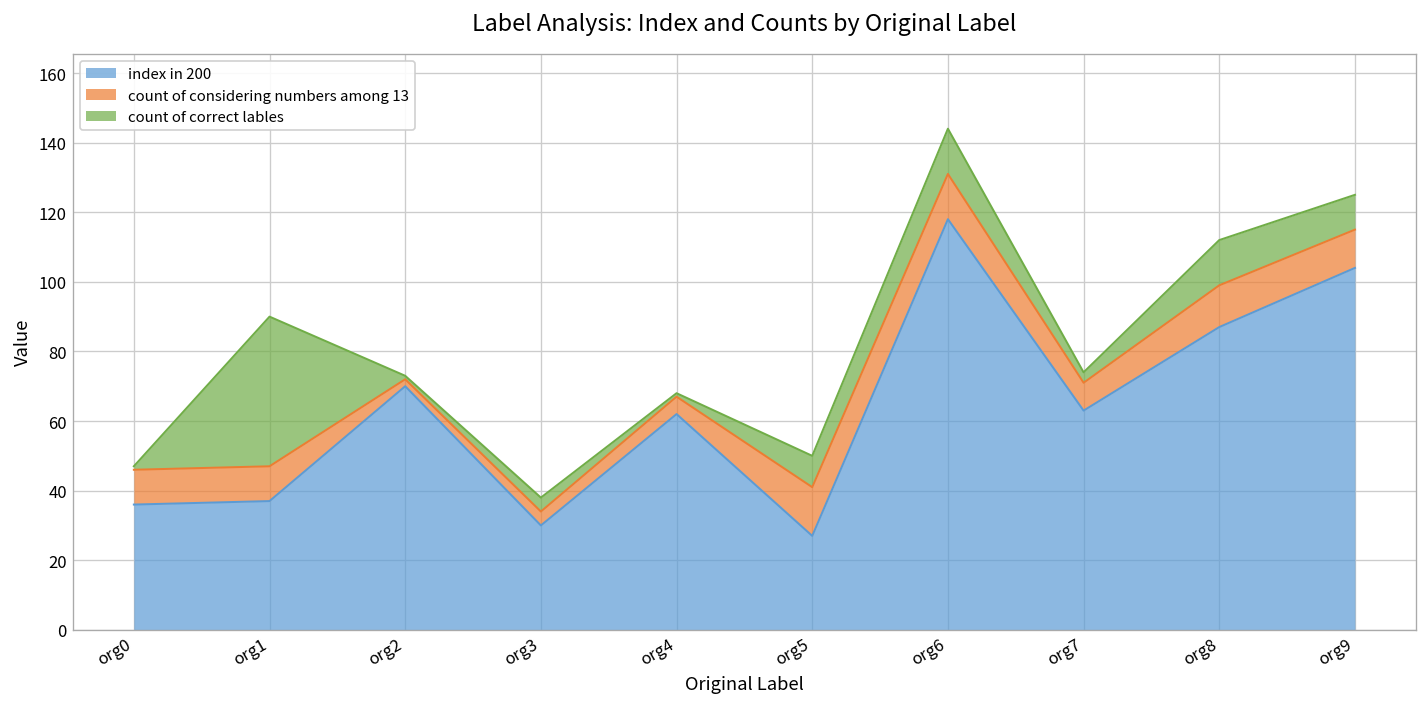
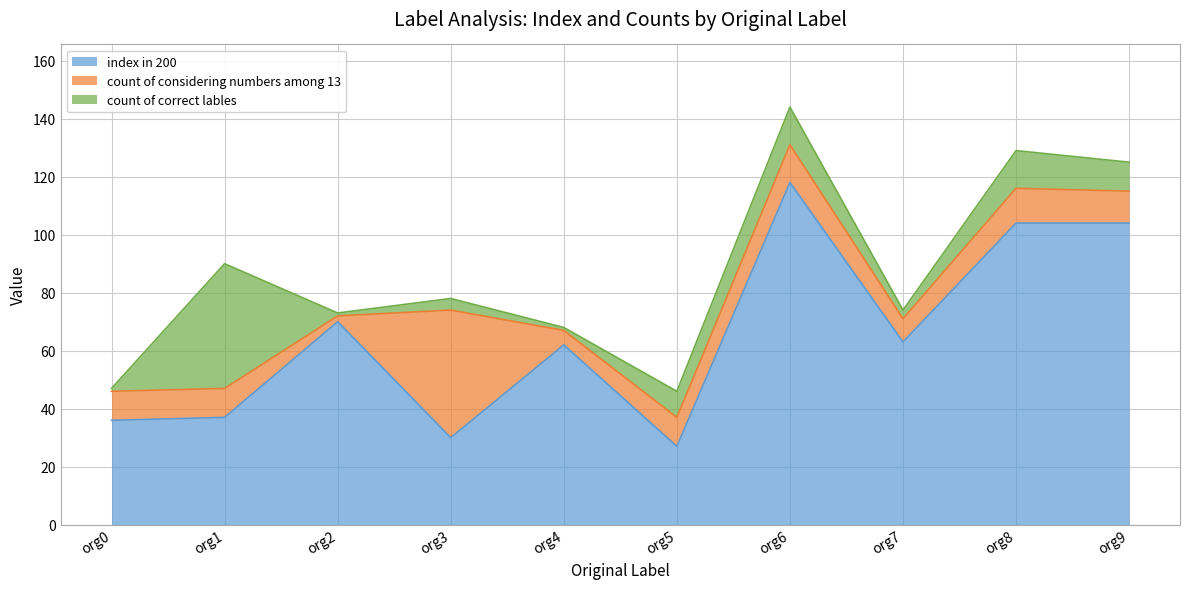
  {
    "index in 200": {
      "org0": 36,
      "org1": 37,
      "org2": 70,
      "org3": 30,
      "org4": 62,
      "org5": 27,
      "org6": 118,
      "org7": 63,
-     "org8": 87,
+     "org8": 104,
      "org9": 104
    },
    "count of considering numbers among 13": {
      "org0": 10,
      "org1": 10,
      "org2": 2,
-     "org3": 4,
+     "org3": 44,
      "org4": 5,
-     "org5": 14,
+     "org5": 10,
      "org6": 13,
      "org7": 8,
      "org8": 12,
      "org9": 11
    },
    "count of correct lables": {
      "org0": 1,
      "org1": 43,
      "org2": 1,
      "org3": 4,
      "org4": 1,
      "org5": 9,
      "org6": 13,
      "org7": 3,
      "org8": 13,
      "org9": 10
    }
  }
